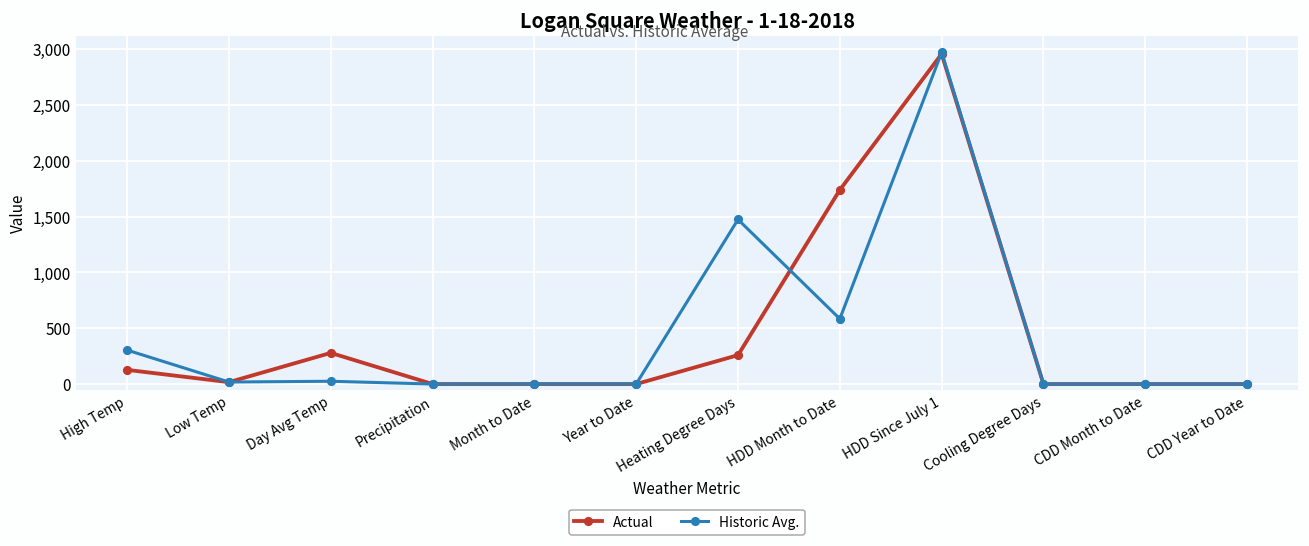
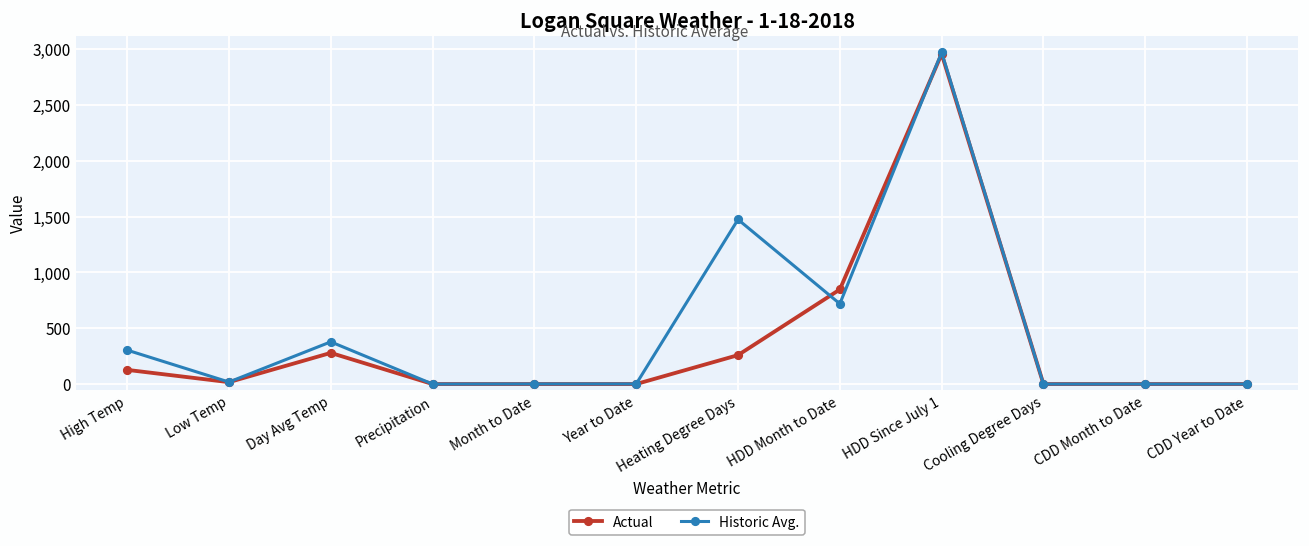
  {
    "Actual": {
      "High Temp": "130",
      "Day Avg Temp": "280",
      "Heating Degree Days": "260",
-     "HDD Month to Date": "1,740"
+     "HDD Month to Date": "850"
    },
    "Historic Avg.": {
      "High Temp": "300",
-     "Day Avg Temp": "30",
+     "Day Avg Temp": "380",
      "Heating Degree Days": "1,470",
-     "HDD Month to Date": "580"
+     "HDD Month to Date": "720"
    }
  }
